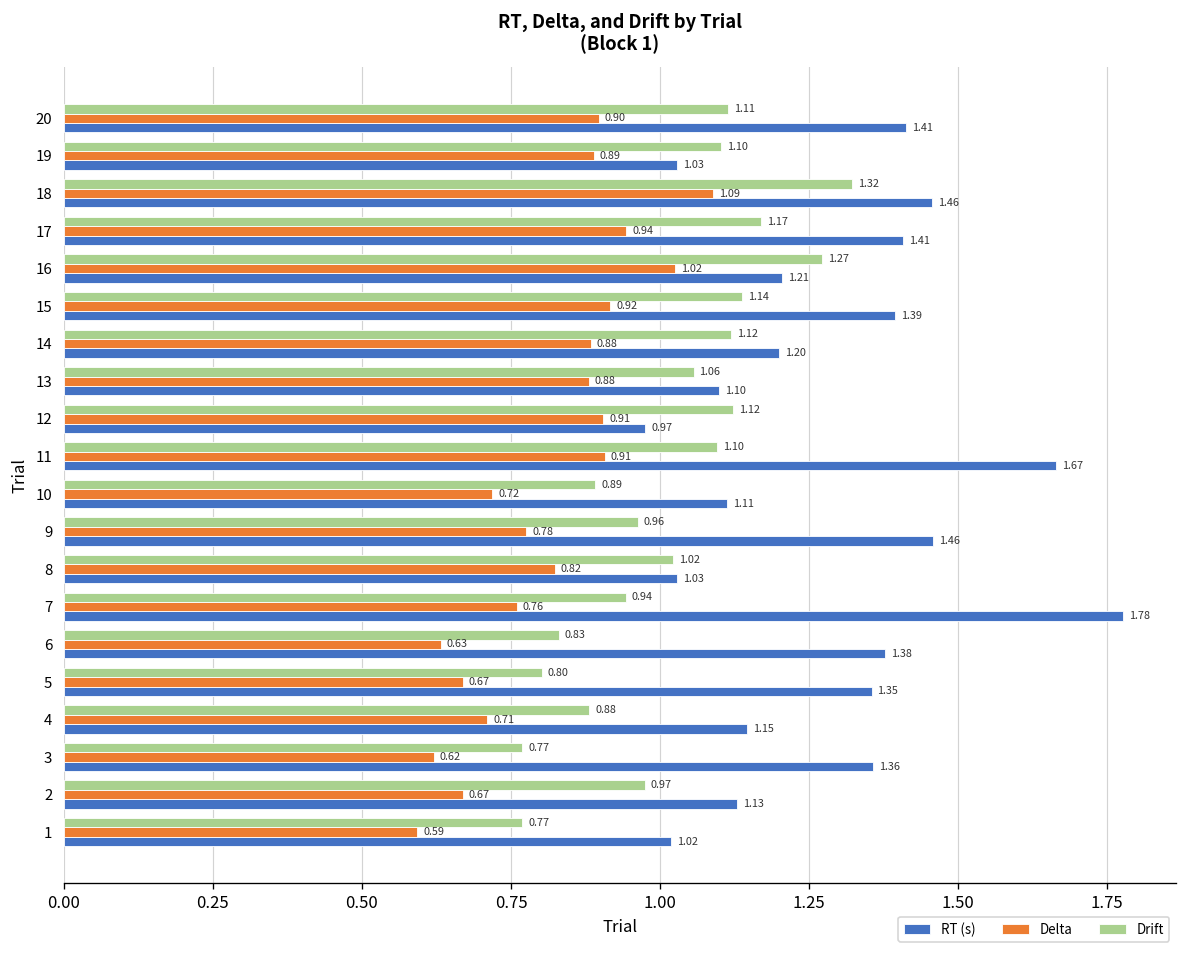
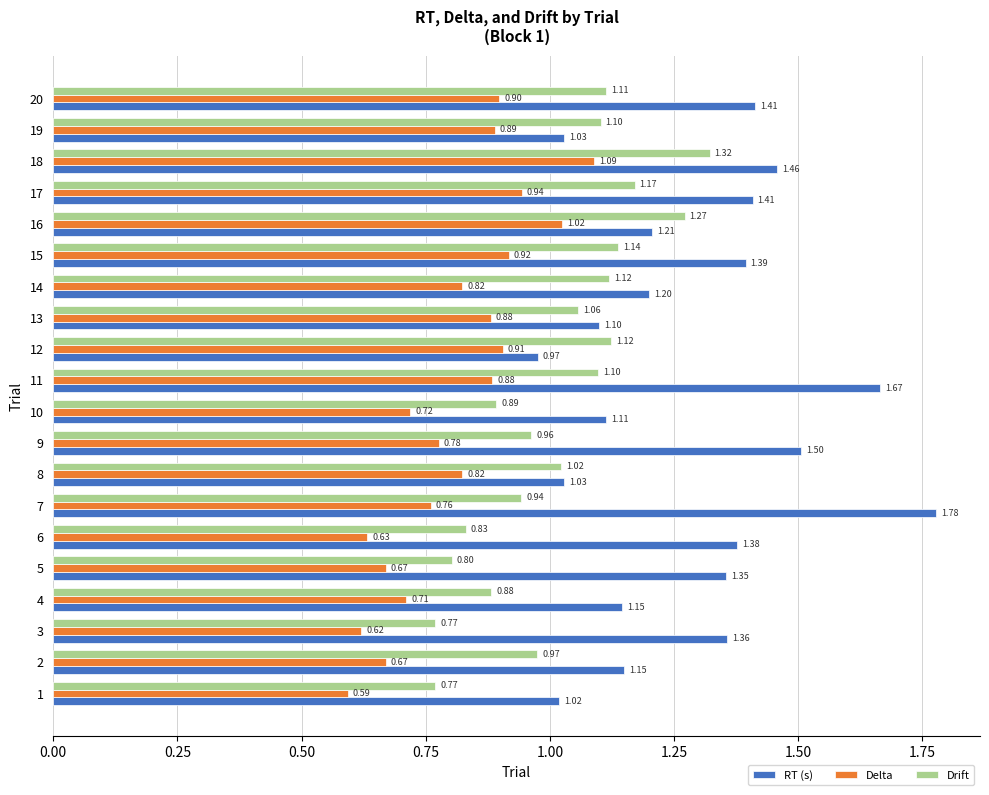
  {
    "RT (s)": {
      "20": 1.41,
      "19": 1.03,
      "18": 1.46,
      "17": 1.41,
      "16": 1.21,
      "15": 1.39,
      "14": 1.20,
      "13": 1.10,
      "12": 0.97,
      "11": 1.67,
      "10": 1.11,
-     "9": 1.46,
+     "9": 1.50,
      "8": 1.03,
      "7": 1.78,
      "6": 1.38,
      "5": 1.35,
      "4": 1.15,
      "3": 1.36,
-     "2": 1.13,
+     "2": 1.15,
      "1": 1.02
    },
    "Delta": {
      "20": 0.90,
      "19": 0.89,
      "18": 1.09,
      "17": 0.94,
      "16": 1.02,
      "15": 0.92,
-     "14": 0.88,
+     "14": 0.82,
      "13": 0.88,
      "12": 0.91,
-     "11": 0.91,
+     "11": 0.88,
      "10": 0.72,
      "9": 0.78,
      "8": 0.82,
      "7": 0.76,
      "6": 0.63,
      "5": 0.67,
      "4": 0.71,
      "3": 0.62,
      "2": 0.67,
      "1": 0.59
    },
    "Drift": {
      "20": 1.11,
      "19": 1.10,
      "18": 1.32,
      "17": 1.17,
      "16": 1.27,
      "15": 1.14,
      "14": 1.12,
      "13": 1.06,
      "12": 1.12,
      "11": 1.10,
      "10": 0.89,
      "9": 0.96,
      "8": 1.02,
      "7": 0.94,
      "6": 0.83,
      "5": 0.80,
      "4": 0.88,
      "3": 0.77,
      "2": 0.97,
      "1": 0.77
    }
  }
